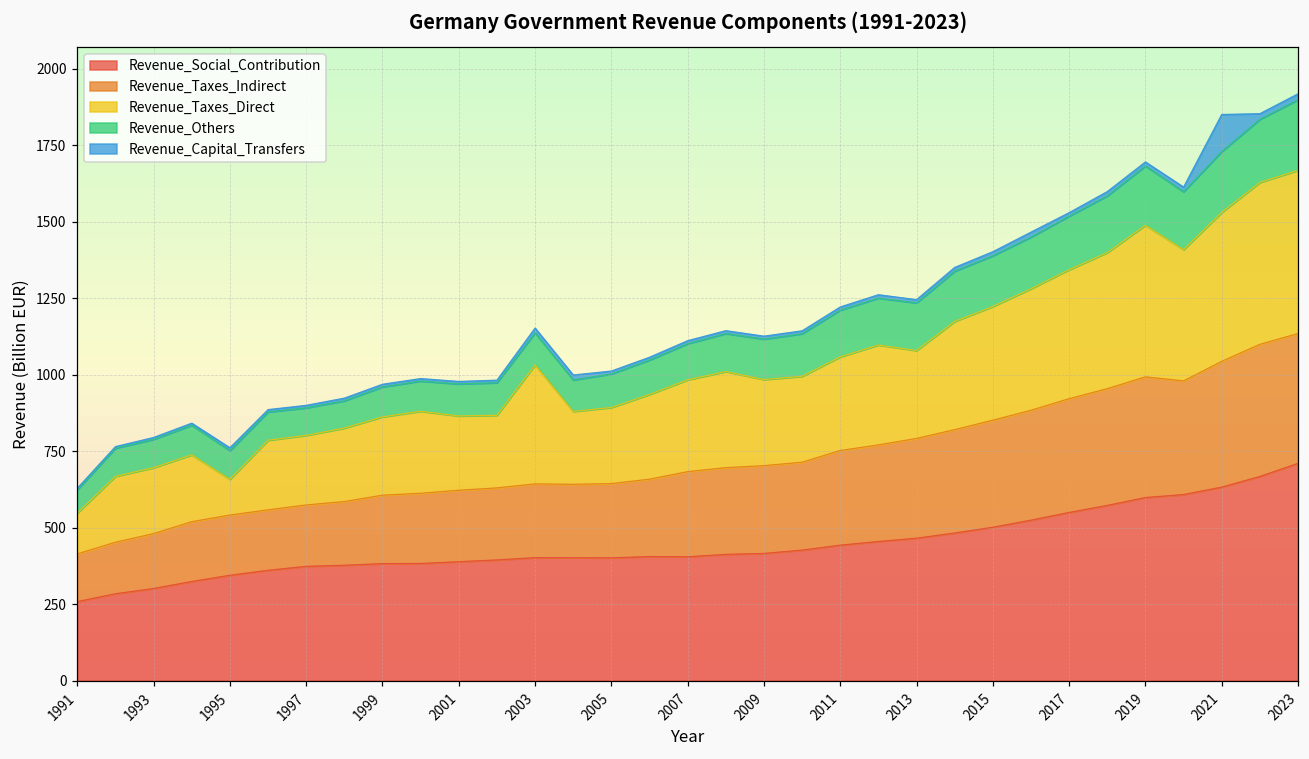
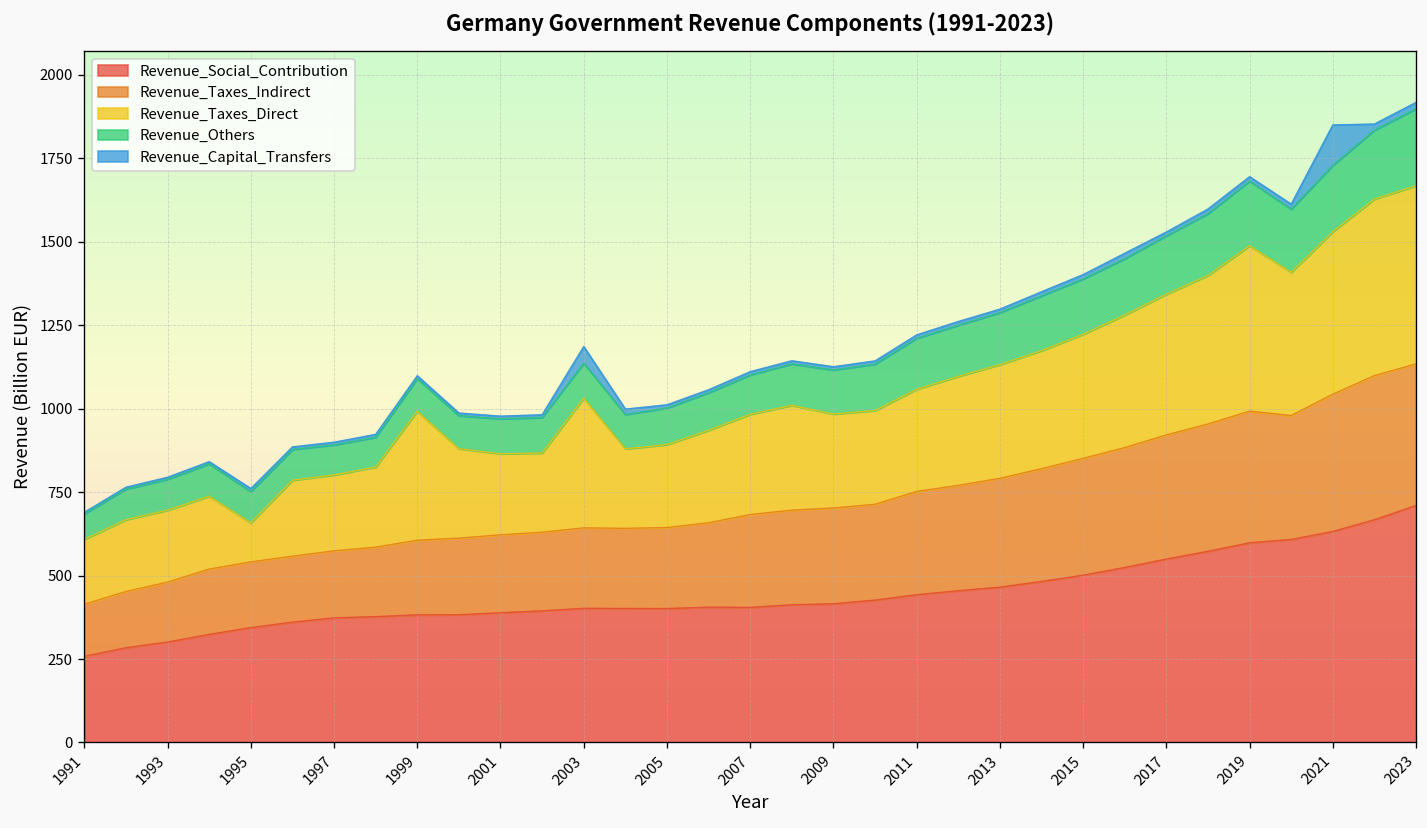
  {
    "Revenue_Taxes_Direct": {
-     "1991": 130,
+     "1991": 190,
      "1993": 220,
      "1995": 120,
      "1997": 230,
-     "1999": 260,
+     "1999": 390,
      "2001": 240,
      "2003": 390,
      "2005": 250,
      "2007": 300,
      "2009": 280,
      "2011": 310,
-     "2013": 290,
+     "2013": 340,
      "2015": 370,
      "2017": 420,
      "2019": 500,
      "2021": 490,
      "2023": 530
    },
    "Revenue_Others": {
      "1995": 90,
      "2003": 100,
      "2005": 110,
      "2007": 120,
      "2009": 130,
      "2011": 150,
      "2013": 160,
      "2015": 170,
      "2017": 180,
      "2019": 190,
      "2021": 200,
      "2023": 230
    },
    "Revenue_Capital_Transfers": {
      "1995": 10,
-     "2003": 20,
+     "2003": 50,
      "2005": 10,
      "2007": 10,
      "2009": 10,
      "2011": 10,
      "2013": 10,
      "2015": 10,
      "2017": 10,
      "2019": 10,
      "2021": 120,
      "2023": 20
    }
  }
